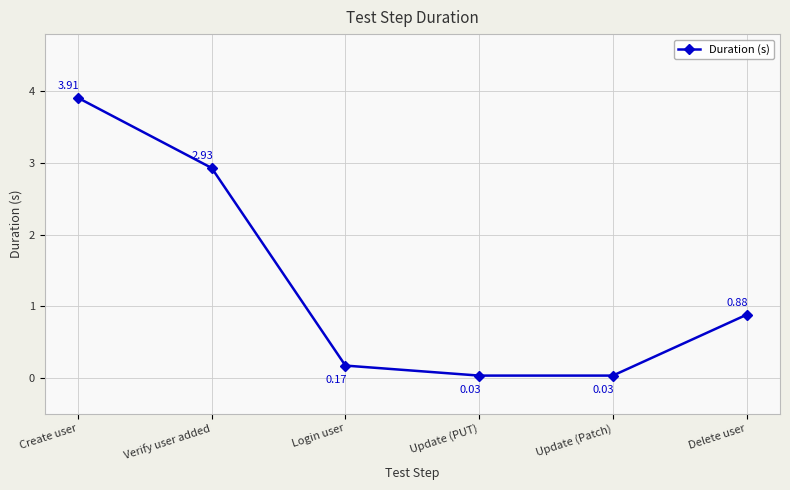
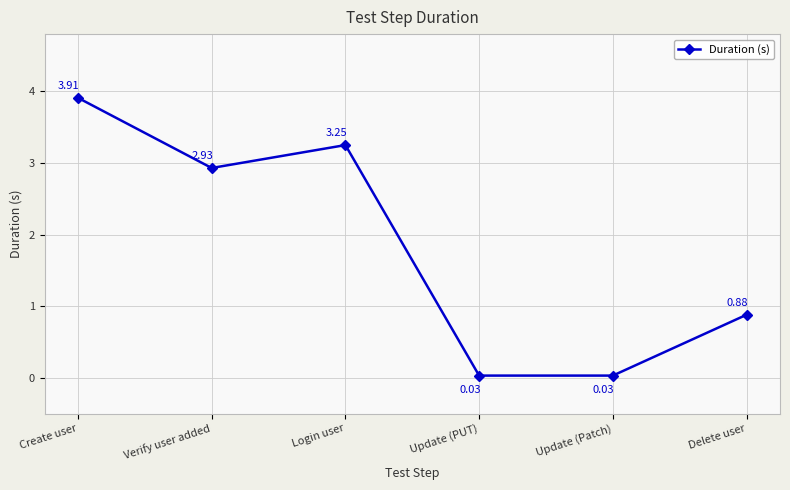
  {
    "Create user": 3.91,
    "Verify user added": 2.93,
-   "Login user": 0.17,
+   "Login user": 3.25,
    "Update (PUT)": 0.03,
    "Update (Patch)": 0.03,
    "Delete user": 0.88
  }
